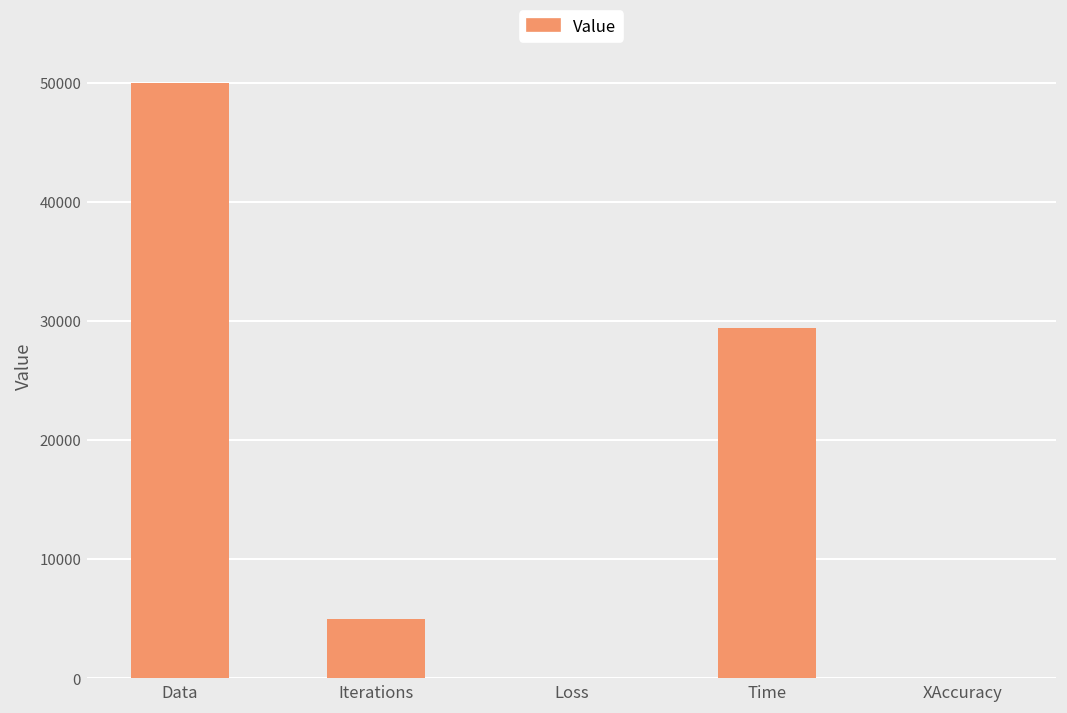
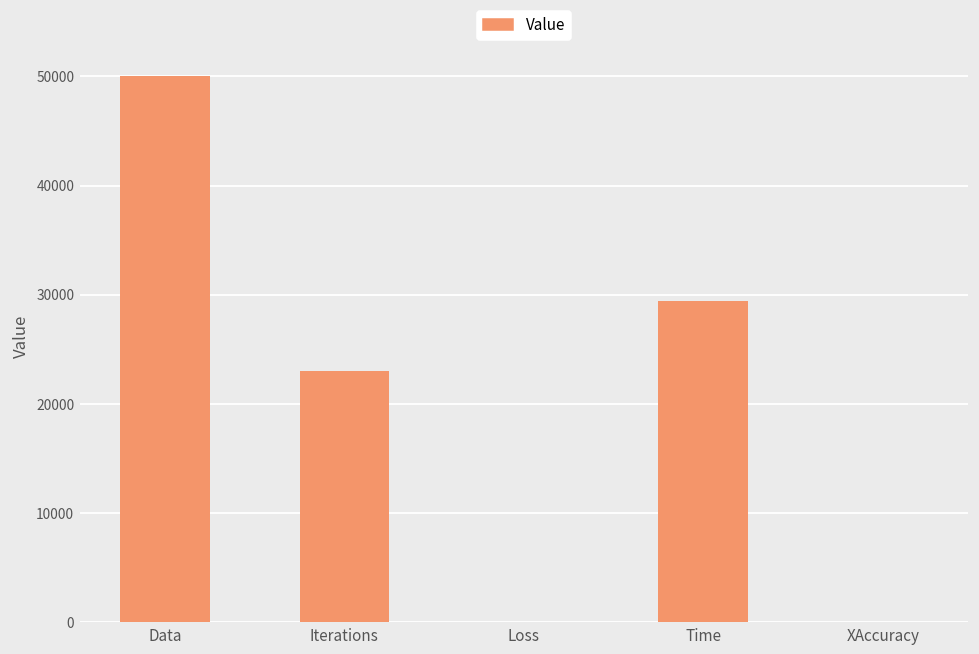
  {
    "Data": 50000,
-   "Iterations": 5000,
+   "Iterations": 23000,
    "Time": 29000
  }
